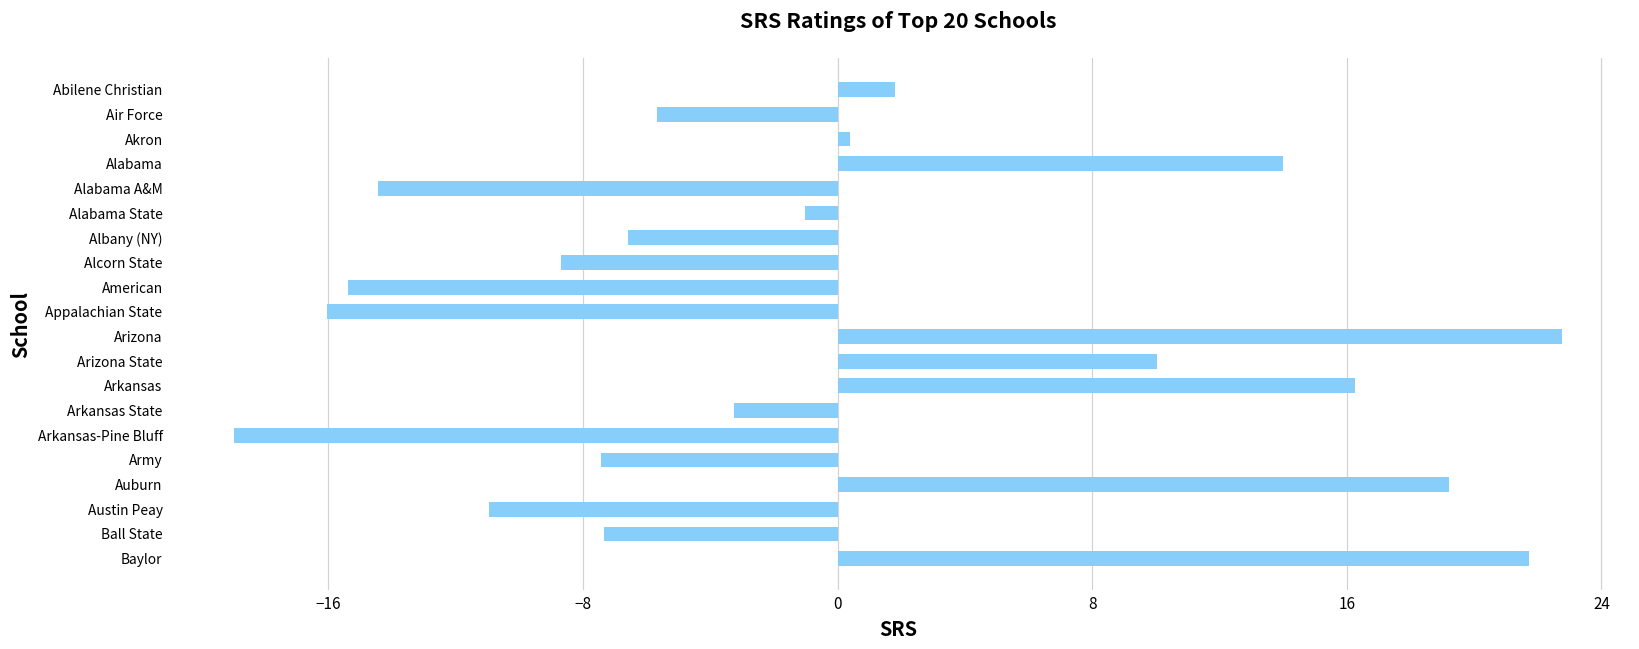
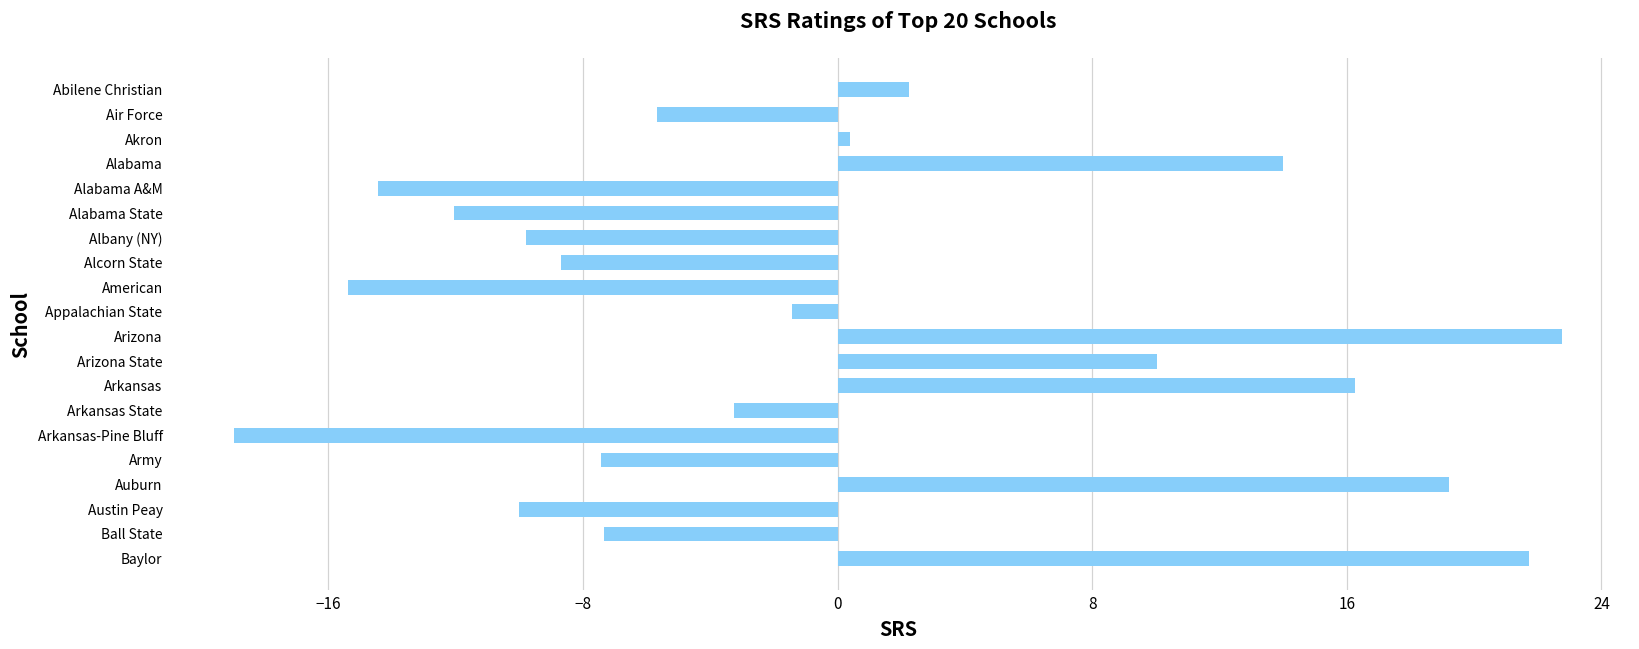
  {
-   "Abilene Christian": 1.8,
+   "Abilene Christian": 2.3,
    "Air Force": -5.7,
    "Akron": 0.4,
    "Alabama": 14.0,
    "Alabama A&M": -14.4,
-   "Alabama State": -1.0,
-   "Albany (NY)": -6.6,
+   "Alabama State": -12.1,
+   "Albany (NY)": -9.8,
    "Alcorn State": -8.7,
    "American": -15.4,
-   "Appalachian State": -16.0,
+   "Appalachian State": -1.5,
    "Arizona": 22.8,
    "Arizona State": 10.0,
    "Arkansas": 16.3,
    "Arkansas State": -3.3,
    "Arkansas-Pine Bluff": -19.0,
    "Army": -7.5,
    "Auburn": 19.2,
-   "Austin Peay": -11.0,
+   "Austin Peay": -10.0,
    "Ball State": -7.3,
    "Baylor": 21.7
  }
